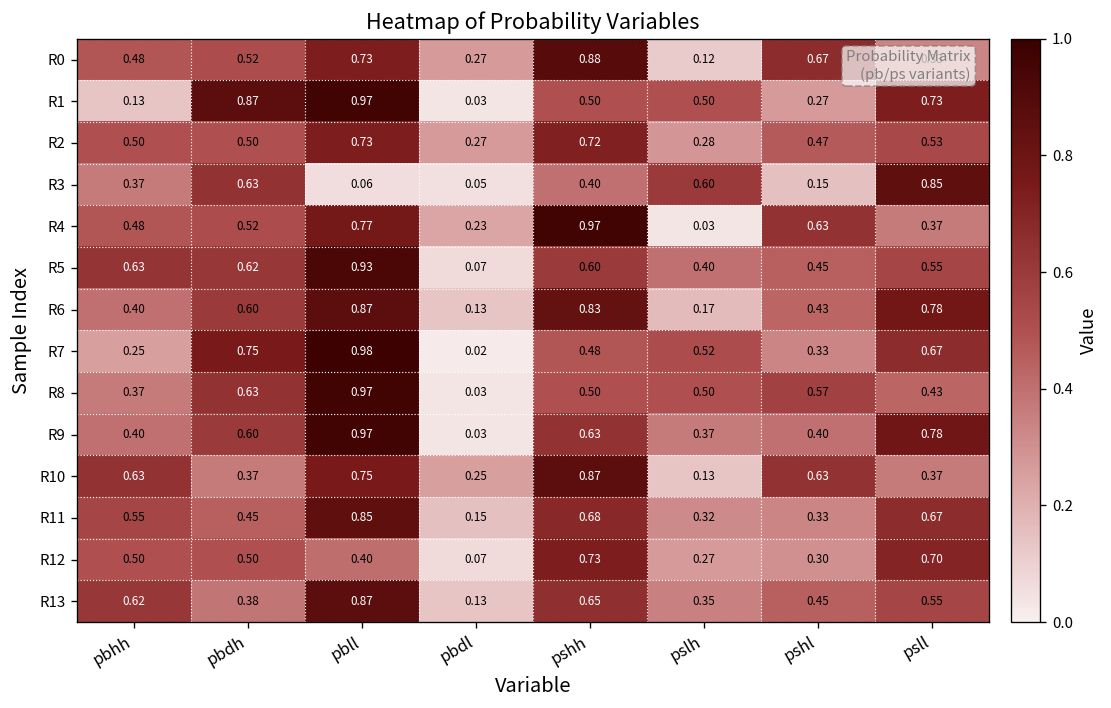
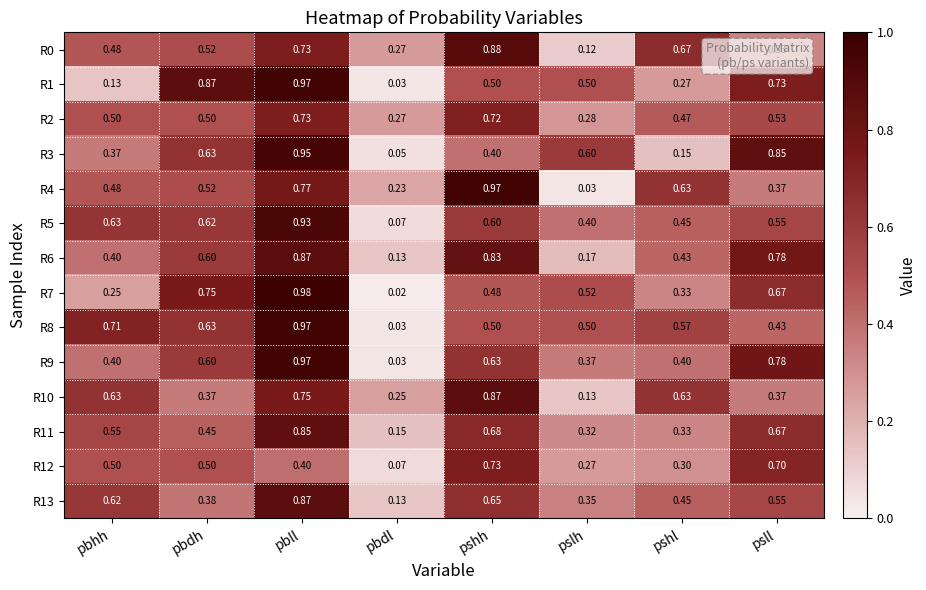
  {
    "R0": {
      "pbhh": 0.48,
      "pbdh": 0.52,
      "pbll": 0.73,
      "pbdl": 0.27,
      "pshh": 0.88,
      "pslh": 0.12,
      "pshl": 0.67
    },
    "R1": {
      "pbhh": 0.13,
      "pbdh": 0.87,
      "pbll": 0.97,
      "pbdl": 0.03,
      "pshh": 0.50,
      "pslh": 0.50,
      "pshl": 0.27,
      "psll": 0.73
    },
    "R2": {
      "pbhh": 0.50,
      "pbdh": 0.50,
      "pbll": 0.73,
      "pbdl": 0.27,
      "pshh": 0.72,
      "pslh": 0.28,
      "pshl": 0.47,
      "psll": 0.53
    },
    "R3": {
      "pbhh": 0.37,
      "pbdh": 0.63,
-     "pbll": 0.06,
+     "pbll": 0.95,
      "pbdl": 0.05,
      "pshh": 0.40,
      "pslh": 0.60,
      "pshl": 0.15,
      "psll": 0.85
    },
    "R4": {
      "pbhh": 0.48,
      "pbdh": 0.52,
      "pbll": 0.77,
      "pbdl": 0.23,
      "pshh": 0.97,
      "pslh": 0.03,
      "pshl": 0.63,
      "psll": 0.37
    },
    "R5": {
      "pbhh": 0.63,
      "pbdh": 0.62,
      "pbll": 0.93,
      "pbdl": 0.07,
      "pshh": 0.60,
      "pslh": 0.40,
      "pshl": 0.45,
      "psll": 0.55
    },
    "R6": {
      "pbhh": 0.40,
      "pbdh": 0.60,
      "pbll": 0.87,
      "pbdl": 0.13,
      "pshh": 0.83,
      "pslh": 0.17,
      "pshl": 0.43,
      "psll": 0.78
    },
    "R7": {
      "pbhh": 0.25,
      "pbdh": 0.75,
      "pbll": 0.98,
      "pbdl": 0.02,
      "pshh": 0.48,
      "pslh": 0.52,
      "pshl": 0.33,
      "psll": 0.67
    },
    "R8": {
-     "pbhh": 0.37,
+     "pbhh": 0.71,
      "pbdh": 0.63,
      "pbll": 0.97,
      "pbdl": 0.03,
      "pshh": 0.50,
      "pslh": 0.50,
      "pshl": 0.57,
      "psll": 0.43
    },
    "R9": {
      "pbhh": 0.40,
      "pbdh": 0.60,
      "pbll": 0.97,
      "pbdl": 0.03,
      "pshh": 0.63,
      "pslh": 0.37,
      "pshl": 0.40,
      "psll": 0.78
    },
    "R10": {
      "pbhh": 0.63,
      "pbdh": 0.37,
      "pbll": 0.75,
      "pbdl": 0.25,
      "pshh": 0.87,
      "pslh": 0.13,
      "pshl": 0.63,
      "psll": 0.37
    },
    "R11": {
      "pbhh": 0.55,
      "pbdh": 0.45,
      "pbll": 0.85,
      "pbdl": 0.15,
      "pshh": 0.68,
      "pslh": 0.32,
      "pshl": 0.33,
      "psll": 0.67
    },
    "R12": {
      "pbhh": 0.50,
      "pbdh": 0.50,
      "pbll": 0.40,
      "pbdl": 0.07,
      "pshh": 0.73,
      "pslh": 0.27,
      "pshl": 0.30,
      "psll": 0.70
    },
    "R13": {
      "pbhh": 0.62,
      "pbdh": 0.38,
      "pbll": 0.87,
      "pbdl": 0.13,
      "pshh": 0.65,
      "pslh": 0.35,
      "pshl": 0.45,
      "psll": 0.55
    }
  }
